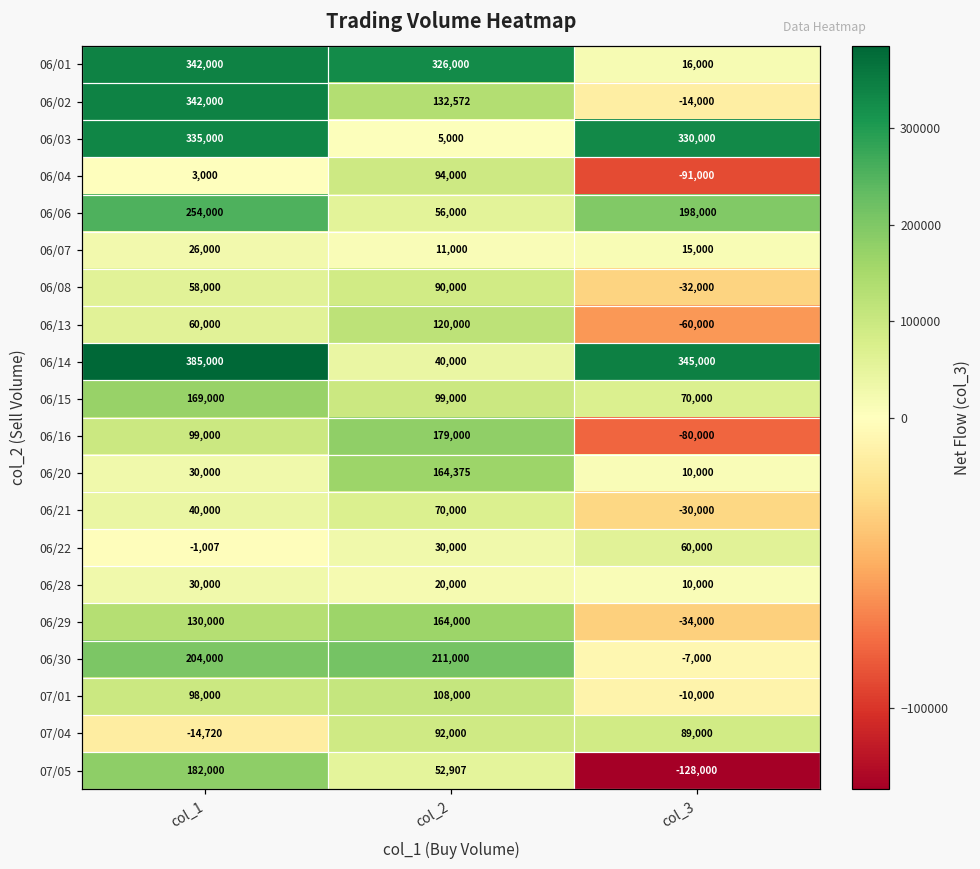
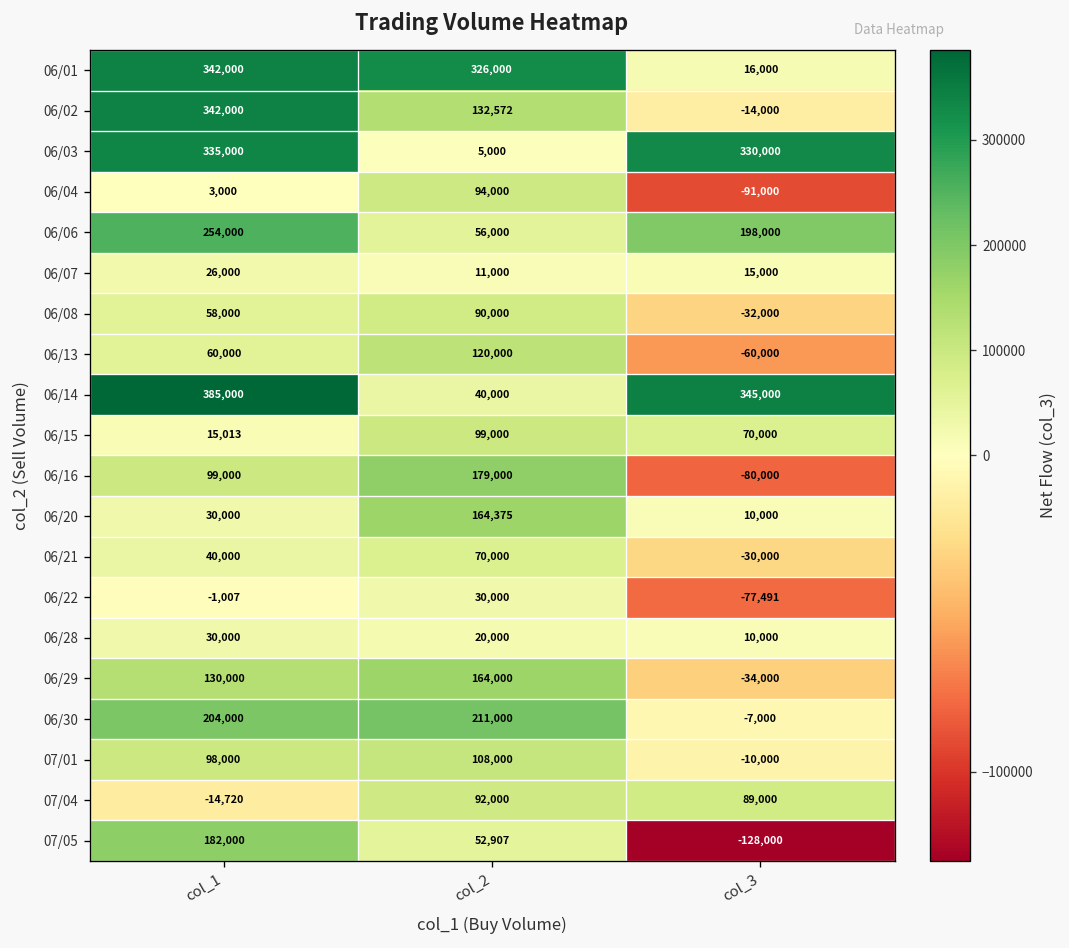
  {
    "06/01": {
      "col_1": "342,000",
      "col_2": "326,000",
      "col_3": "16,000"
    },
    "06/02": {
      "col_1": "342,000",
      "col_2": "132,572",
      "col_3": "-14,000"
    },
    "06/03": {
      "col_1": "335,000",
      "col_2": "5,000",
      "col_3": "330,000"
    },
    "06/04": {
      "col_1": "3,000",
      "col_2": "94,000",
      "col_3": "-91,000"
    },
    "06/06": {
      "col_1": "254,000",
      "col_2": "56,000",
      "col_3": "198,000"
    },
    "06/07": {
      "col_1": "26,000",
      "col_2": "11,000",
      "col_3": "15,000"
    },
    "06/08": {
      "col_1": "58,000",
      "col_2": "90,000",
      "col_3": "-32,000"
    },
    "06/13": {
      "col_1": "60,000",
      "col_2": "120,000",
      "col_3": "-60,000"
    },
    "06/14": {
      "col_1": "385,000",
      "col_2": "40,000",
      "col_3": "345,000"
    },
    "06/15": {
-     "col_1": "169,000",
+     "col_1": "15,013",
      "col_2": "99,000",
      "col_3": "70,000"
    },
    "06/16": {
      "col_1": "99,000",
      "col_2": "179,000",
      "col_3": "-80,000"
    },
    "06/20": {
      "col_1": "30,000",
      "col_2": "164,375",
      "col_3": "10,000"
    },
    "06/21": {
      "col_1": "40,000",
      "col_2": "70,000",
      "col_3": "-30,000"
    },
    "06/22": {
      "col_1": "-1,007",
      "col_2": "30,000",
-     "col_3": "60,000"
+     "col_3": "-77,491"
    },
    "06/28": {
      "col_1": "30,000",
      "col_2": "20,000",
      "col_3": "10,000"
    },
    "06/29": {
      "col_1": "130,000",
      "col_2": "164,000",
      "col_3": "-34,000"
    },
    "06/30": {
      "col_1": "204,000",
      "col_2": "211,000",
      "col_3": "-7,000"
    },
    "07/01": {
      "col_1": "98,000",
      "col_2": "108,000",
      "col_3": "-10,000"
    },
    "07/04": {
      "col_1": "-14,720",
      "col_2": "92,000",
      "col_3": "89,000"
    },
    "07/05": {
      "col_1": "182,000",
      "col_2": "52,907",
      "col_3": "-128,000"
    }
  }
